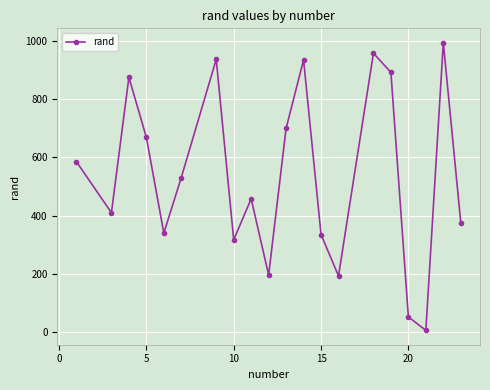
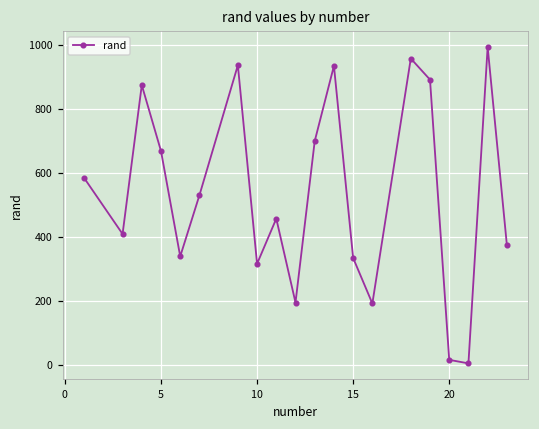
  {
    "5": 670,
    "10": 320,
    "15": 340,
-   "20": 50
+   "20": 20
  }
